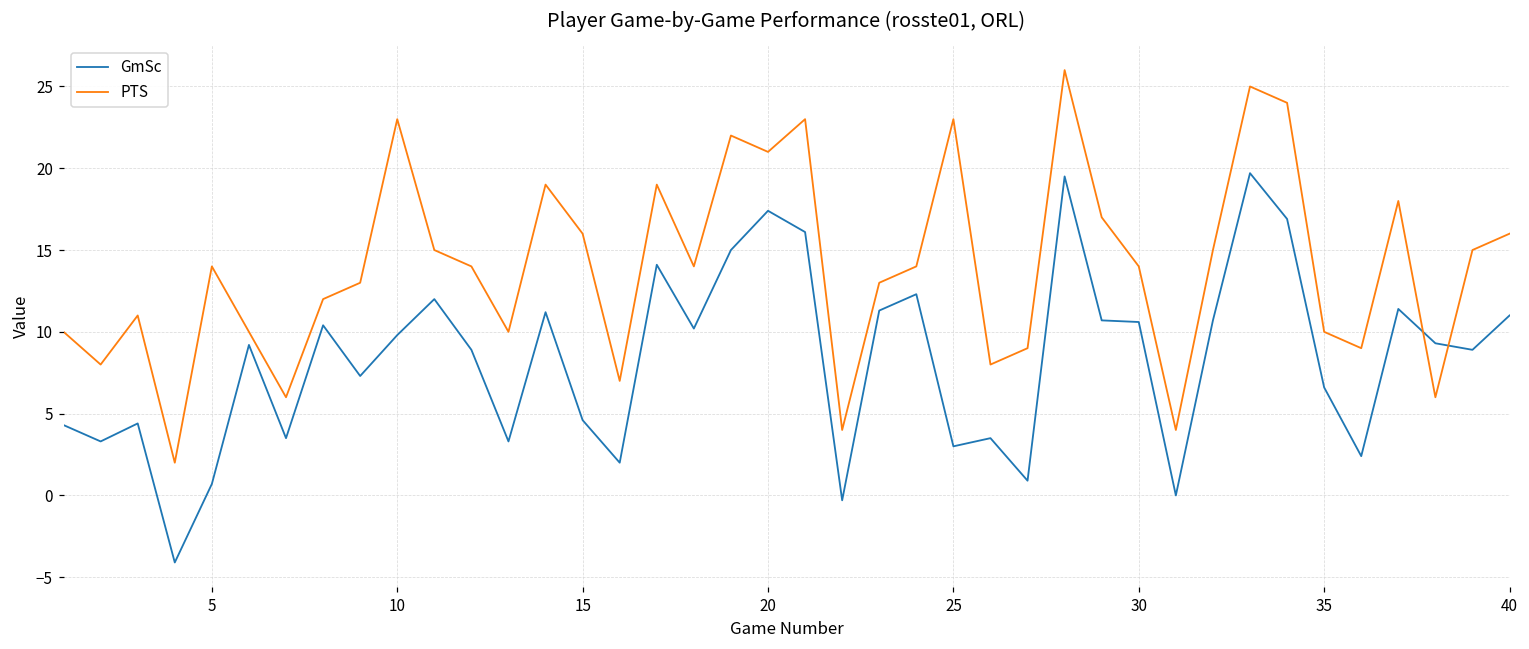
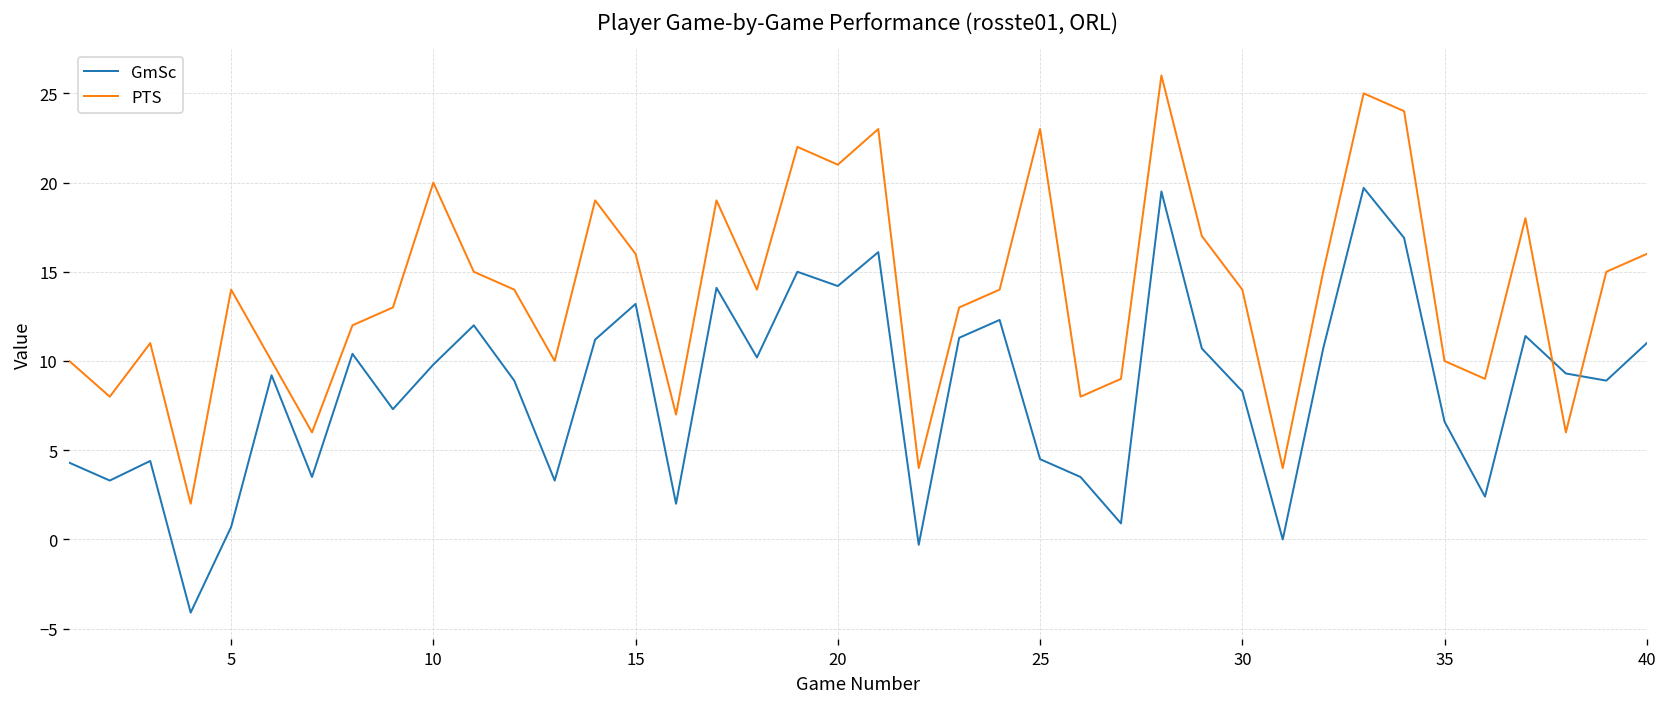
  {
    "GmSc": {
      "5": 0.7,
      "10": 9.8,
-     "15": 4.6,
-     "20": 17.4,
-     "25": 3.0,
-     "30": 10.6,
+     "15": 13.2,
+     "20": 14.2,
+     "25": 4.5,
+     "30": 8.3,
      "35": 6.6,
      "40": 11.0
    },
    "PTS": {
      "5": 14,
-     "10": 23,
+     "10": 20,
      "15": 16,
      "20": 21,
      "25": 23,
      "30": 14,
      "35": 10,
      "40": 16
    }
  }
